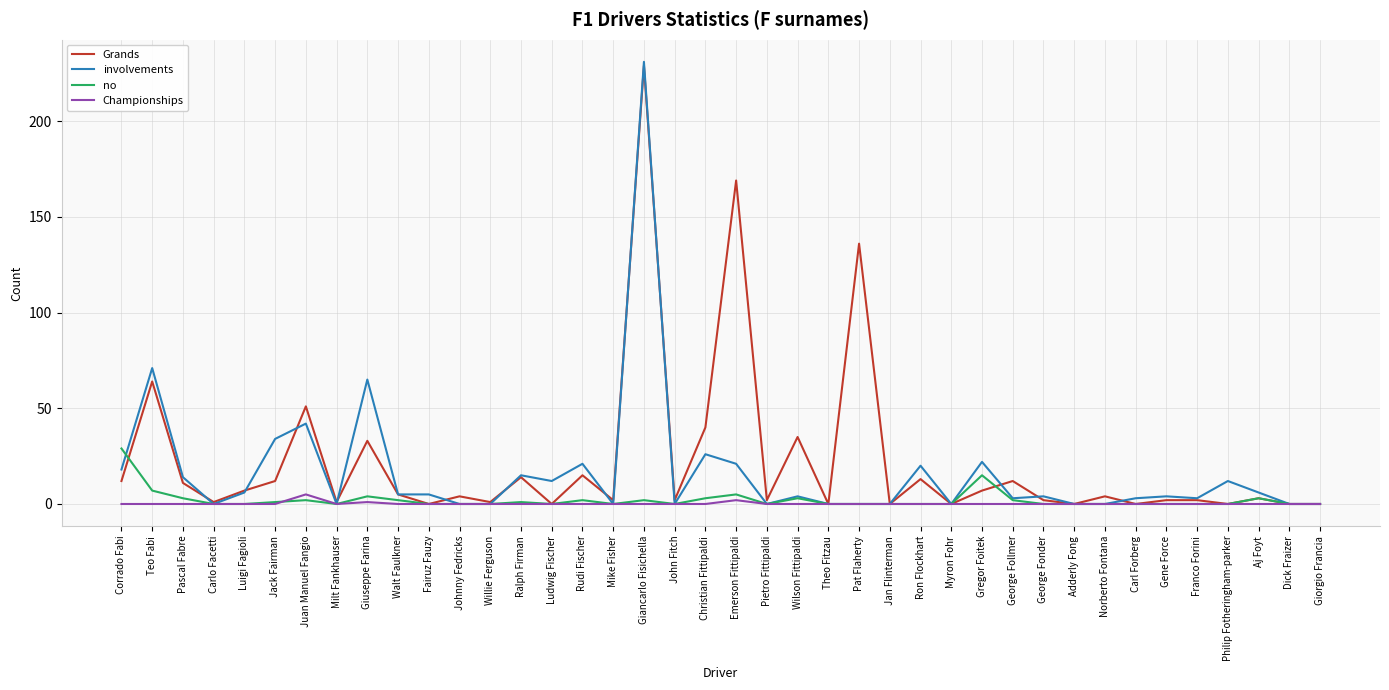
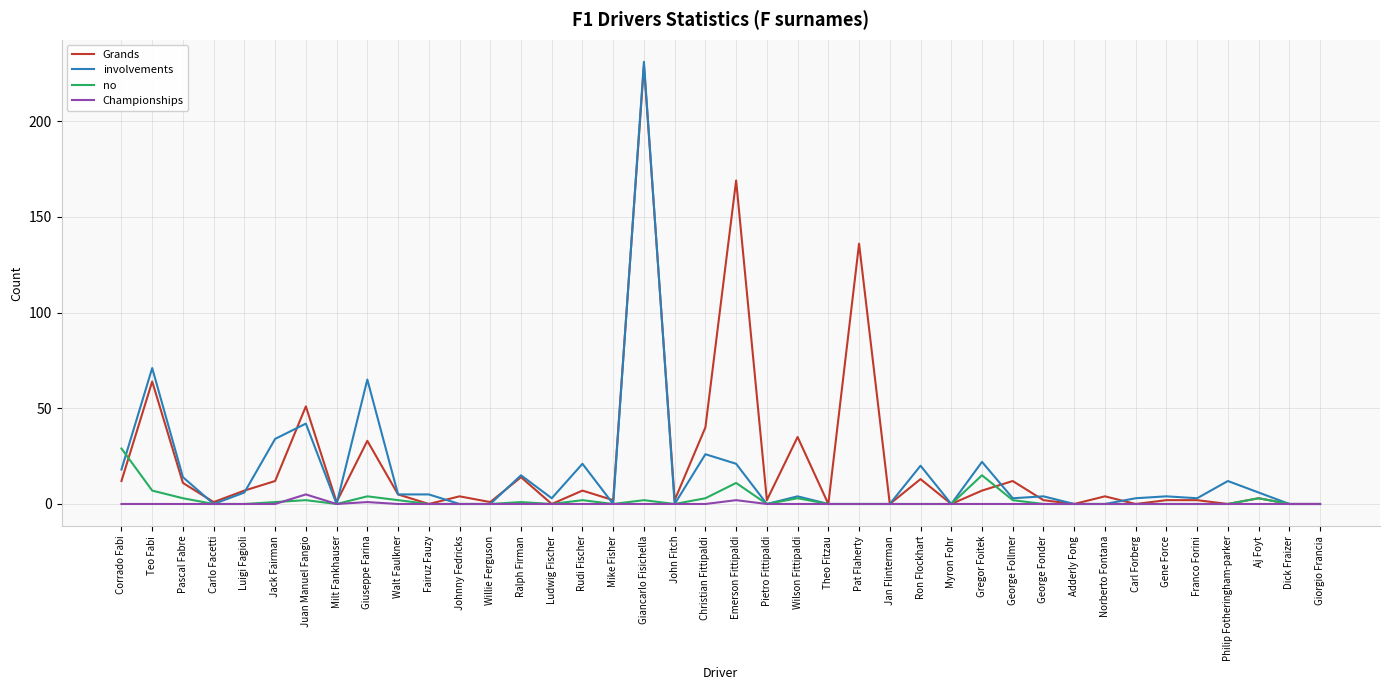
  {
    "Grands": {
      "Corrado Fabi": 12,
      "Teo Fabi": 64,
      "Pascal Fabre": 11,
      "Jack Fairman": 12,
      "Juan Manuel Fangio": 51,
      "Giuseppe Farina": 33,
      "Johnny Fedricks": 4,
-     "Rudi Fischer": 15,
+     "Rudi Fischer": 7,
      "Mike Fisher": 2,
      "Giancarlo Fisichella": 229,
      "John Fitch": 2,
      "Christian Fittipaldi": 40,
      "Emerson Fittipaldi": 169,
      "Pietro Fittipaldi": 2,
      "Wilson Fittipaldi": 35,
      "Pat Flaherty": 136,
      "Ron Flockhart": 13,
      "Gregor Foitek": 7,
      "George Follmer": 12,
      "George Fonder": 2,
      "Norberto Fontana": 4,
      "Gene Force": 2
    },
    "involvements": {
      "Corrado Fabi": 18,
      "Teo Fabi": 71,
      "Pascal Fabre": 14,
      "Jack Fairman": 34,
      "Juan Manuel Fangio": 42,
      "Giuseppe Farina": 65,
      "Fairuz Fauzy": 5,
-     "Ludwig Fischer": 12,
+     "Ludwig Fischer": 3,
      "Rudi Fischer": 21,
      "Giancarlo Fisichella": 231,
      "Christian Fittipaldi": 26,
      "Emerson Fittipaldi": 21,
      "Ron Flockhart": 20,
      "Gregor Foitek": 22,
      "George Fonder": 4,
      "Carl Forberg": 3,
      "Gene Force": 4,
      "Philip Fotheringham-parker": 12,
      "Aj Foyt": 6
    },
    "no": {
      "Corrado Fabi": 29,
      "Teo Fabi": 7,
      "Pascal Fabre": 3,
      "Juan Manuel Fangio": 2,
      "Giuseppe Farina": 4,
      "Walt Faulkner": 2,
      "Rudi Fischer": 2,
      "Giancarlo Fisichella": 2,
      "Christian Fittipaldi": 3,
-     "Emerson Fittipaldi": 5,
+     "Emerson Fittipaldi": 11,
      "Gregor Foitek": 15
    },
    "Championships": {
      "Corrado Fabi": 0,
      "Teo Fabi": 0,
      "Pascal Fabre": 0,
      "Juan Manuel Fangio": 5,
      "Giuseppe Farina": 1,
      "Walt Faulkner": 0,
      "Rudi Fischer": 0,
      "Giancarlo Fisichella": 0,
      "Christian Fittipaldi": 0,
      "Emerson Fittipaldi": 2,
      "Wilson Fittipaldi": 0,
      "Gregor Foitek": 0,
      "George Follmer": 0,
      "Aj Foyt": 0
    }
  }
